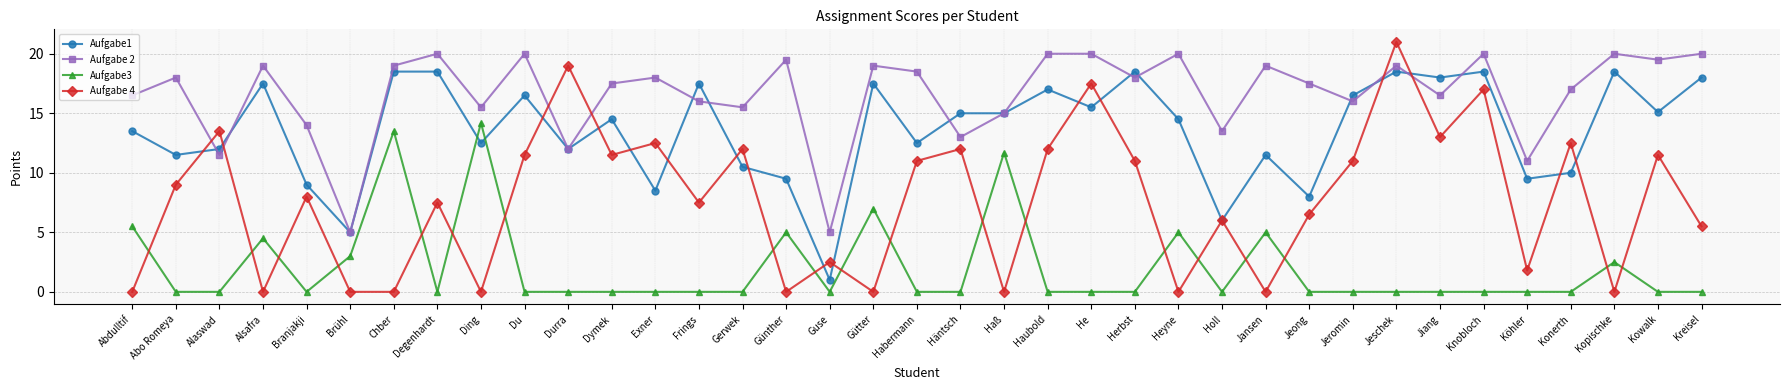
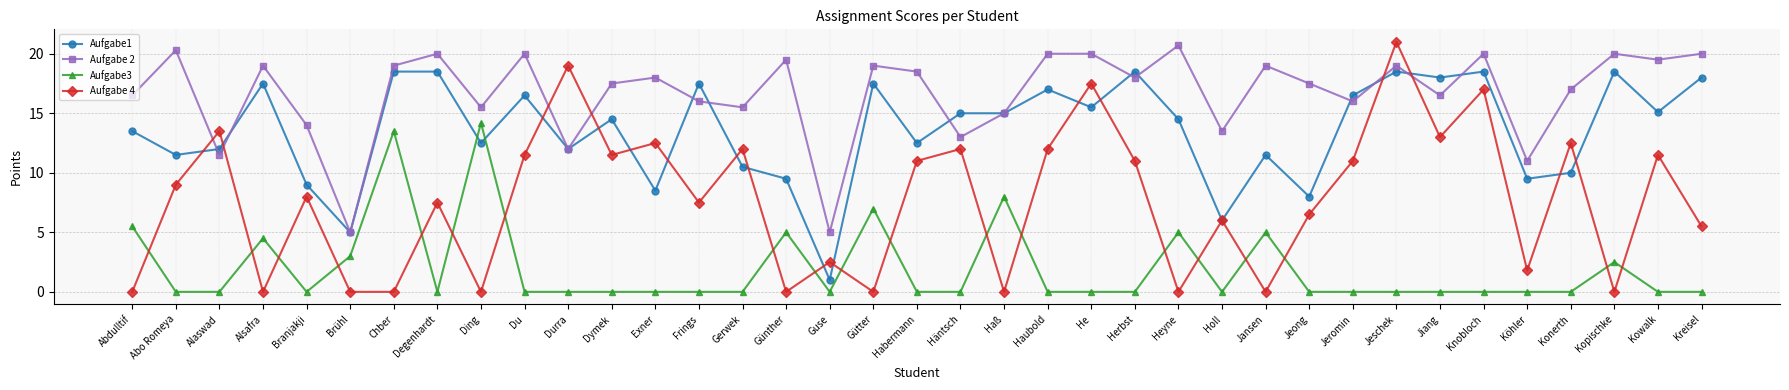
  {
    "Aufgabe1": {
      "Abdulltif": 13.5,
      "Abo Romeya": 11.5,
      "Alaswad": 12.0,
      "Alsafra": 17.5,
      "Branjakji": 9.0,
      "Chber": 18.5,
      "Degenhardt": 18.5,
      "Ding": 12.5,
      "Du": 16.5,
      "Dymek": 14.5,
      "Exner": 8.5,
      "Frings": 17.5,
      "Gerwek": 10.5,
      "Günther": 9.5,
      "Guse": 1.0,
      "Gütter": 17.5,
      "Habermann": 12.5,
      "Häntsch": 15.0,
      "Haubold": 17.0,
      "He": 15.5,
      "Herbst": 18.5,
      "Heyne": 14.5,
      "Jansen": 11.5,
      "Jeong": 8.0,
      "Jeromin": 16.5,
      "Jeschek": 18.5,
      "Jiang": 18.0,
      "Knobloch": 18.5,
      "Köhler": 9.5,
      "Konerth": 10.0,
      "Kopischke": 18.5,
      "Kowalk": 15.1,
      "Kreisel": 18.0
    },
    "Aufgabe 2": {
-     "Abo Romeya": 18.0,
+     "Abo Romeya": 20.3,
      "Alaswad": 11.5,
      "Alsafra": 19.0,
      "Branjakji": 14.0,
      "Chber": 19.0,
      "Degenhardt": 20.0,
      "Ding": 15.5,
      "Du": 20.0,
      "Dymek": 17.5,
      "Exner": 18.0,
      "Frings": 16.0,
      "Gerwek": 15.5,
      "Günther": 19.5,
      "Guse": 5.0,
      "Gütter": 19.0,
      "Habermann": 18.5,
      "Häntsch": 13.0,
      "Haubold": 20.0,
      "He": 20.0,
      "Herbst": 18.0,
-     "Heyne": 20.0,
+     "Heyne": 20.7,
      "Holl": 13.5,
      "Jansen": 19.0,
      "Jeong": 17.5,
      "Jeromin": 16.0,
      "Jeschek": 19.0,
      "Jiang": 16.5,
      "Knobloch": 20.0,
      "Köhler": 11.0,
      "Konerth": 17.0,
      "Kopischke": 20.0,
      "Kowalk": 19.5,
      "Kreisel": 20.0
    },
    "Aufgabe3": {
      "Abdulltif": 5.5,
      "Abo Romeya": 0.0,
      "Alaswad": 0.0,
      "Alsafra": 4.5,
      "Branjakji": 0.0,
      "Brühl": 3.0,
      "Chber": 13.5,
      "Degenhardt": 0.0,
      "Ding": 14.2,
      "Du": 0.0,
      "Durra": 0.0,
      "Dymek": 0.0,
      "Exner": 0.0,
      "Frings": 0.0,
      "Gerwek": 0.0,
      "Günther": 5.0,
      "Guse": 0.0,
      "Gütter": 7.0,
      "Habermann": 0.0,
      "Häntsch": 0.0,
-     "Haß": 11.7,
+     "Haß": 8.0,
      "Haubold": 0.0,
      "He": 0.0,
      "Herbst": 0.0,
      "Heyne": 5.0,
      "Holl": 0.0,
      "Jansen": 5.0,
      "Jeong": 0.0,
      "Jeromin": 0.0,
      "Jeschek": 0.0,
      "Jiang": 0.0,
      "Knobloch": 0.0,
      "Köhler": 0.0,
      "Konerth": 0.0,
      "Kopischke": 2.5,
      "Kowalk": 0.0,
      "Kreisel": 0.0
    },
    "Aufgabe 4": {
      "Abdulltif": 0.0,
      "Abo Romeya": 9.0,
      "Alaswad": 13.5,
      "Alsafra": 0.0,
      "Branjakji": 8.0,
      "Brühl": 0.0,
      "Chber": 0.0,
      "Degenhardt": 7.5,
      "Ding": 0.0,
      "Du": 11.5,
      "Durra": 19.0,
      "Dymek": 11.5,
      "Exner": 12.5,
      "Frings": 7.5,
      "Gerwek": 12.0,
      "Günther": 0.0,
      "Guse": 2.5,
      "Gütter": 0.0,
      "Habermann": 11.0,
      "Häntsch": 12.0,
      "Haß": 0.0,
      "Haubold": 12.0,
      "He": 17.5,
      "Herbst": 11.0,
      "Heyne": 0.0,
      "Jansen": 0.0,
      "Jeong": 6.5,
      "Jeromin": 11.0,
      "Jeschek": 21.0,
      "Jiang": 13.0,
      "Knobloch": 17.0,
      "Köhler": 1.8,
      "Konerth": 12.5,
      "Kopischke": 0.0,
      "Kowalk": 11.5,
      "Kreisel": 5.5
    }
  }
